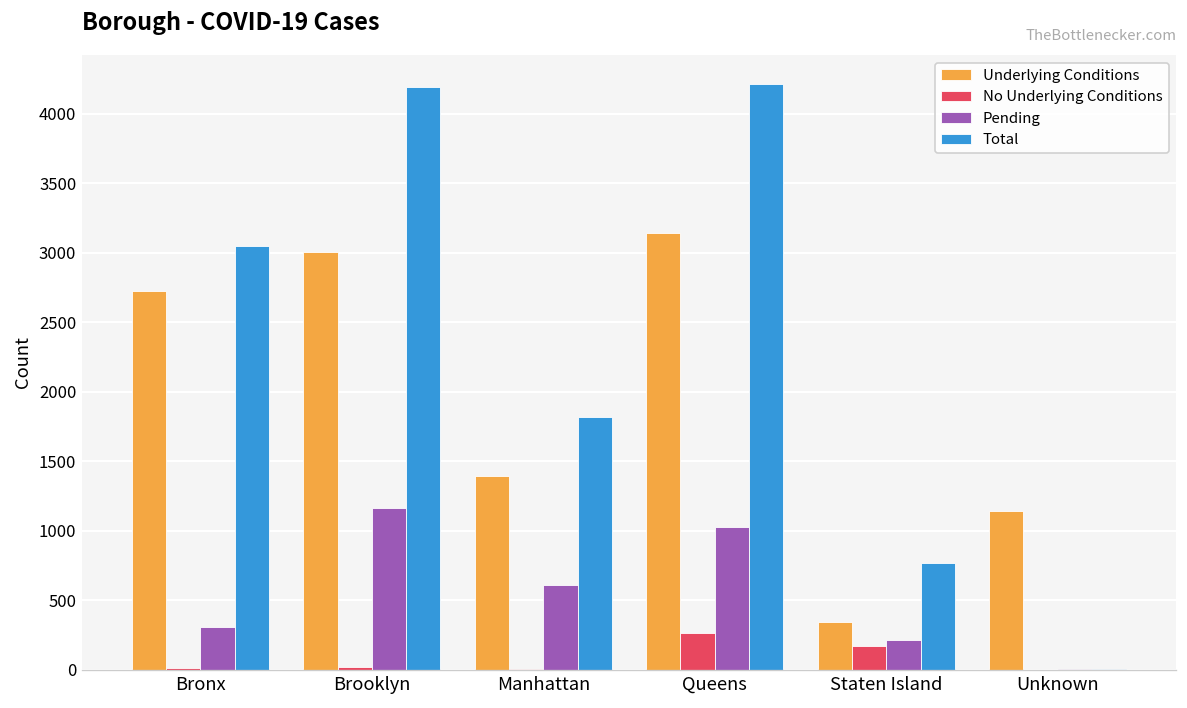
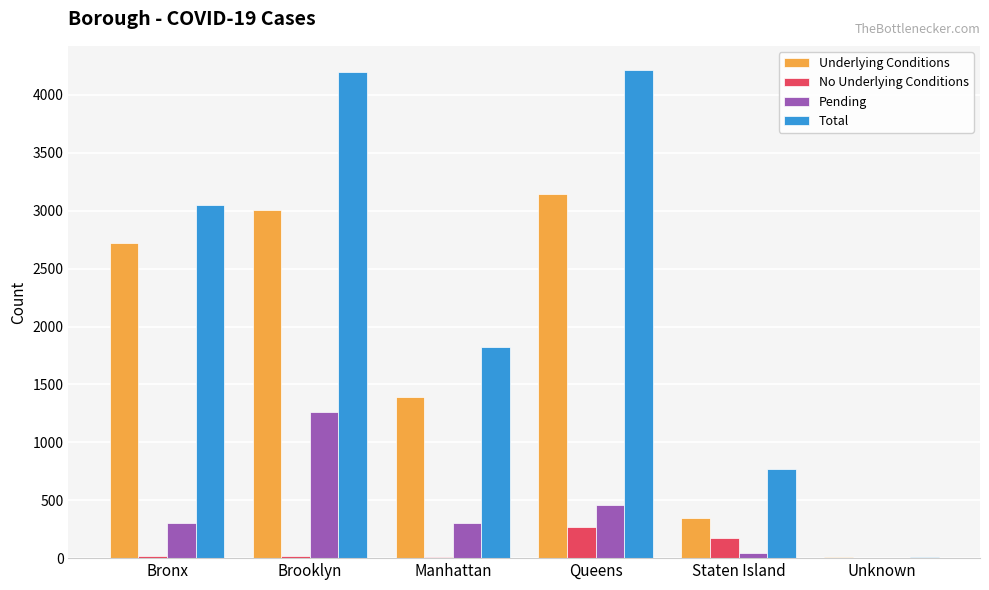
  {
    "Underlying Conditions": {
      "Bronx": 2730,
      "Brooklyn": 3010,
      "Manhattan": 1390,
      "Queens": 3140,
      "Staten Island": 340,
-     "Unknown": 1140
+     "Unknown": 10
    },
    "No Underlying Conditions": {
      "Queens": 270,
      "Staten Island": 170,
      "Unknown": 0
    },
    "Pending": {
      "Bronx": 310,
-     "Brooklyn": 1170,
-     "Manhattan": 610,
-     "Queens": 1030,
-     "Staten Island": 210
+     "Brooklyn": 1260,
+     "Manhattan": 300,
+     "Queens": 460,
+     "Staten Island": 40
    },
    "Total": {
      "Bronx": 3050,
      "Brooklyn": 4190,
      "Manhattan": 1820,
      "Queens": 4210,
      "Staten Island": 770
    }
  }
